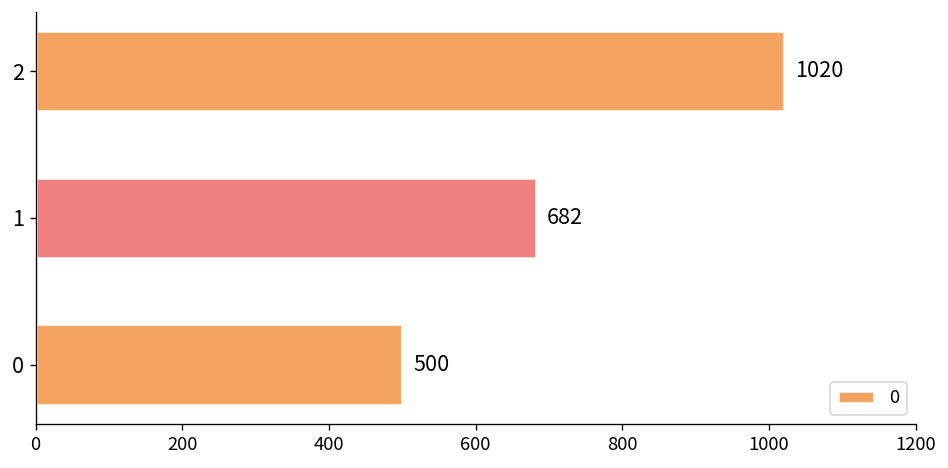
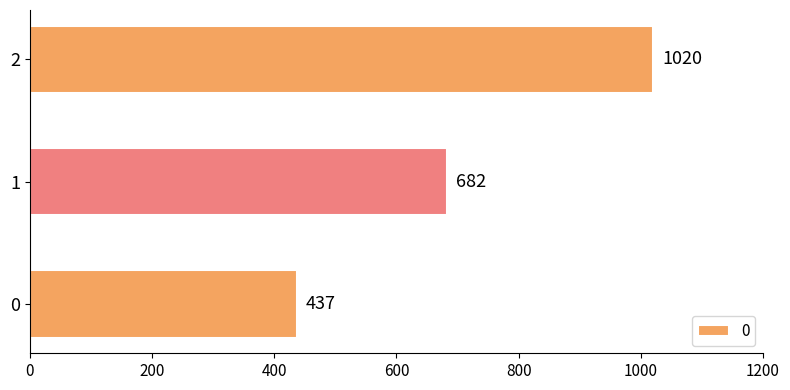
  {
    "2": 1020,
    "1": 682,
-   "0": 500
+   "0": 437
  }
